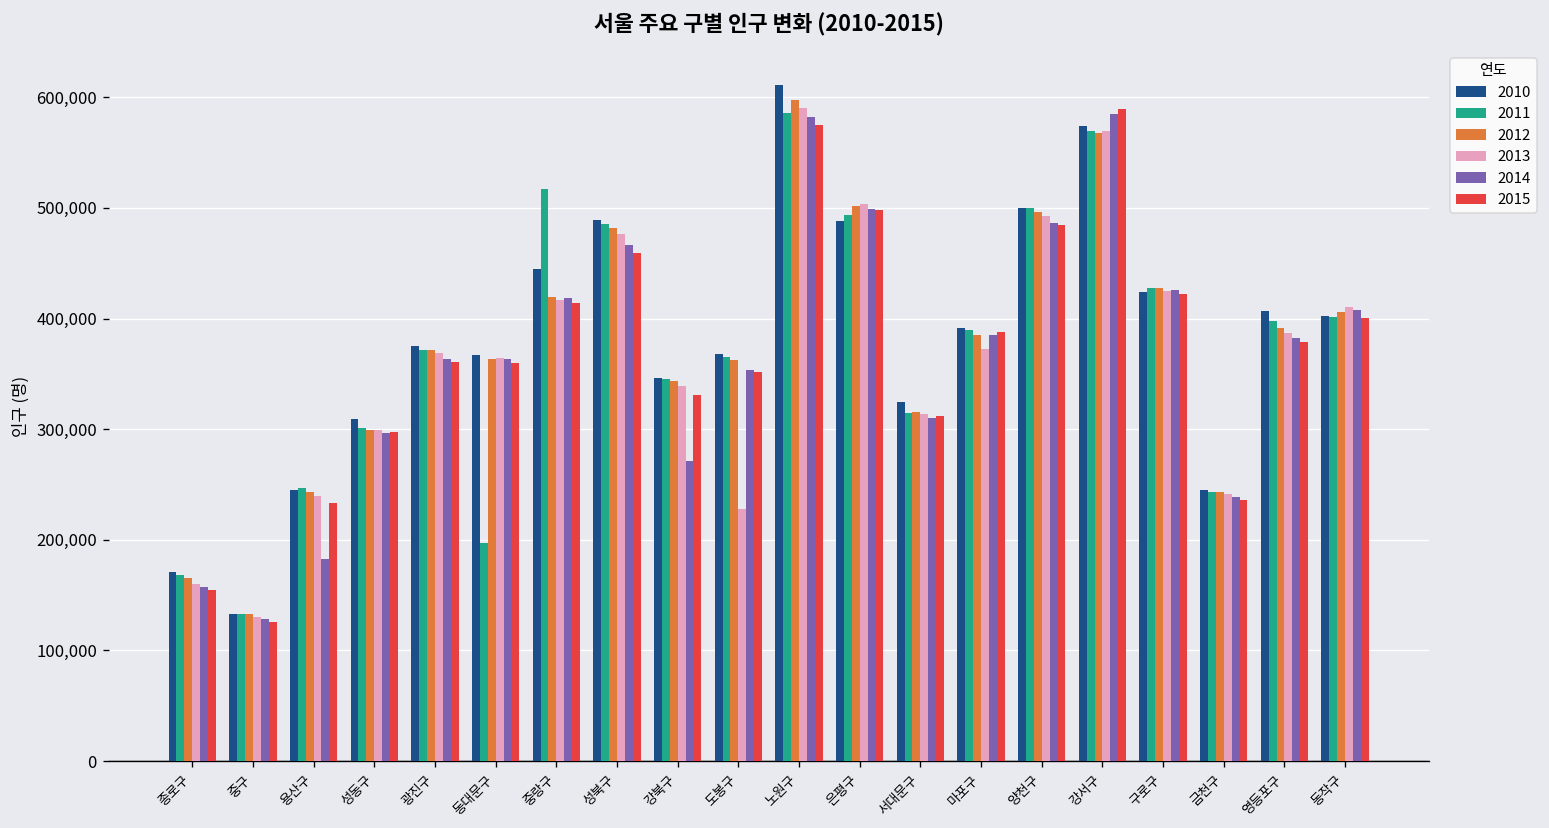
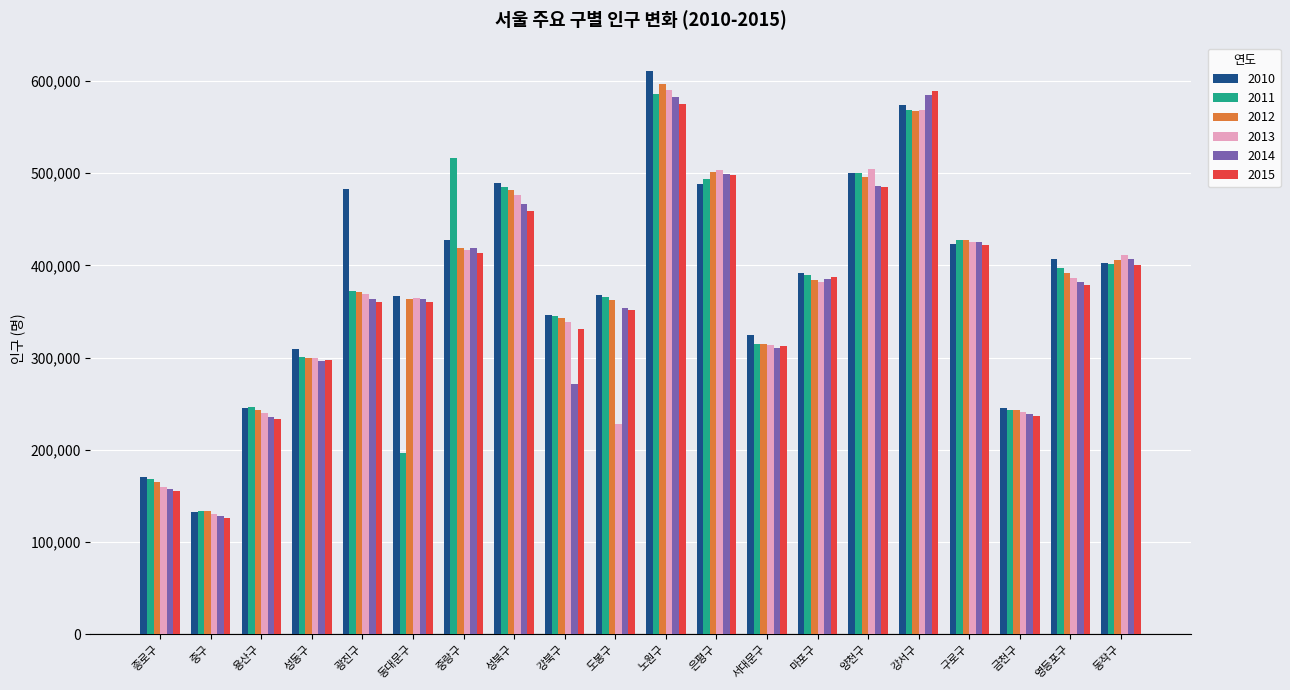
  {
    "2010": {
      "종로구": "170,000",
      "중구": "130,000",
      "용산구": "240,000",
      "성동구": "310,000",
-     "광진구": "380,000",
+     "광진구": "480,000",
      "동대문구": "370,000",
-     "중랑구": "440,000",
+     "중랑구": "430,000",
      "성북구": "490,000",
      "강북구": "350,000",
      "도봉구": "370,000",
      "노원구": "610,000",
      "은평구": "490,000",
      "서대문구": "320,000",
      "마포구": "390,000",
      "양천구": "500,000",
      "강서구": "570,000",
      "구로구": "420,000",
      "금천구": "250,000",
      "영등포구": "410,000",
      "동작구": "400,000"
    },
    "2011": {
      "종로구": "170,000",
      "중구": "130,000",
      "용산구": "250,000",
      "성동구": "300,000",
      "광진구": "370,000",
      "동대문구": "200,000",
      "중랑구": "520,000",
      "성북구": "490,000",
      "강북구": "350,000",
      "도봉구": "370,000",
      "노원구": "590,000",
      "은평구": "490,000",
      "서대문구": "310,000",
      "마포구": "390,000",
      "양천구": "500,000",
      "강서구": "570,000",
      "구로구": "430,000",
      "금천구": "240,000",
      "영등포구": "400,000",
      "동작구": "400,000"
    },
    "2013": {
      "종로구": "160,000",
      "중구": "130,000",
      "용산구": "240,000",
      "성동구": "300,000",
      "광진구": "370,000",
      "동대문구": "360,000",
      "중랑구": "420,000",
      "성북구": "480,000",
      "강북구": "340,000",
      "도봉구": "230,000",
      "노원구": "590,000",
      "은평구": "500,000",
      "서대문구": "310,000",
-     "마포구": "370,000",
-     "양천구": "490,000",
+     "마포구": "380,000",
+     "양천구": "510,000",
      "강서구": "570,000",
      "구로구": "420,000",
      "금천구": "240,000",
      "영등포구": "390,000",
      "동작구": "410,000"
    },
    "2014": {
      "종로구": "160,000",
      "중구": "130,000",
-     "용산구": "180,000",
+     "용산구": "240,000",
      "성동구": "300,000",
      "광진구": "360,000",
      "동대문구": "360,000",
      "중랑구": "420,000",
      "성북구": "470,000",
      "강북구": "270,000",
      "도봉구": "350,000",
      "노원구": "580,000",
      "은평구": "500,000",
      "서대문구": "310,000",
      "마포구": "390,000",
      "양천구": "490,000",
      "강서구": "590,000",
      "구로구": "430,000",
      "금천구": "240,000",
      "영등포구": "380,000",
      "동작구": "410,000"
    }
  }
